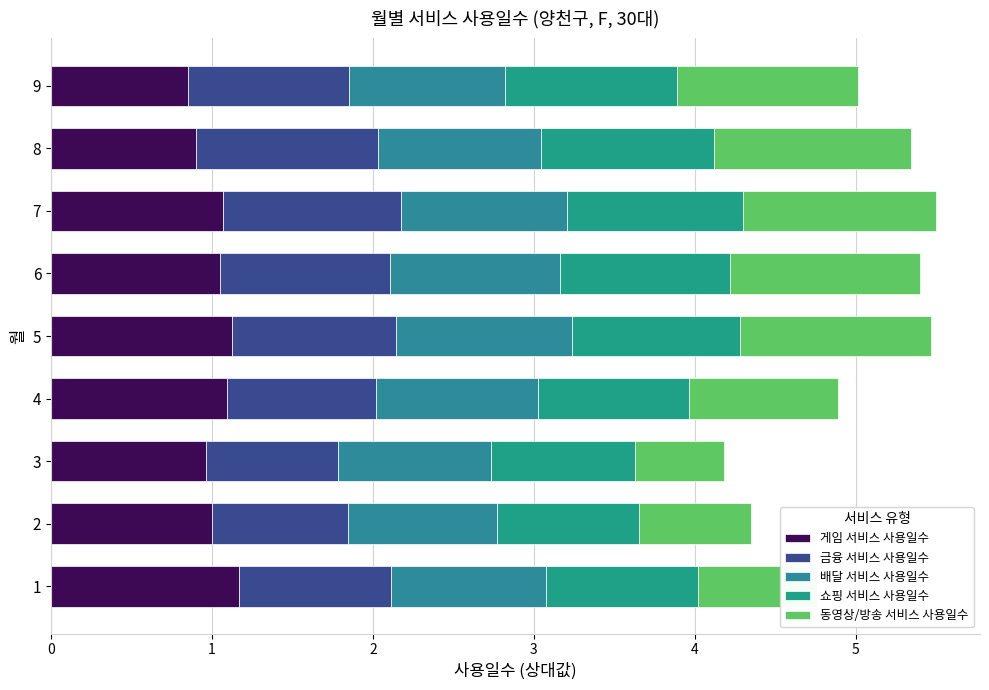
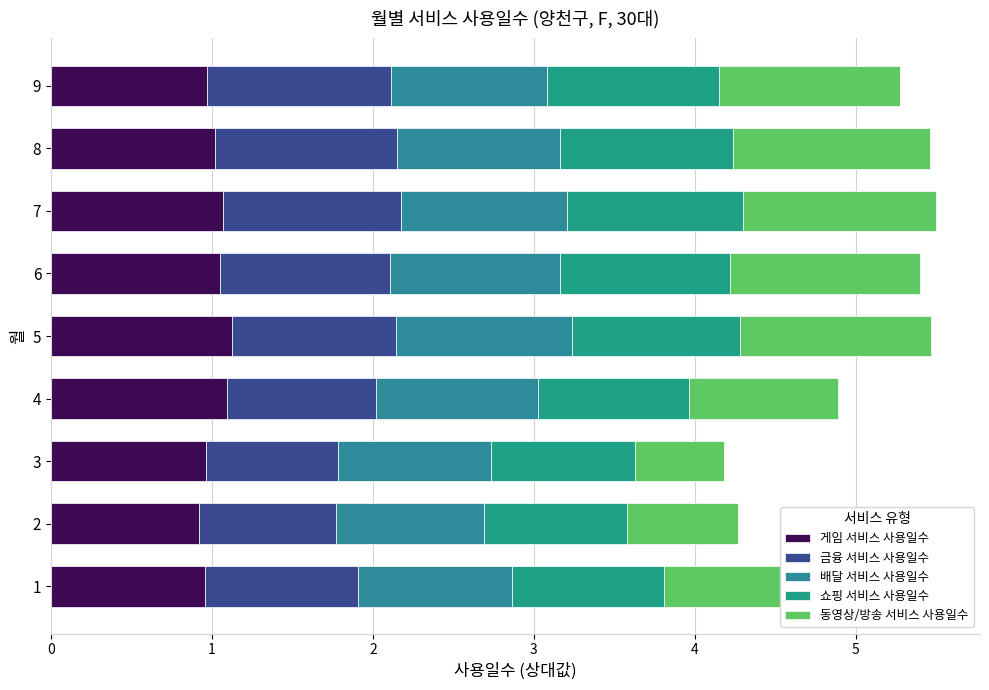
  {
    "게임 서비스 사용일수": {
-     "9": 0.85,
-     "8": 0.90,
+     "9": 0.97,
+     "8": 1.02,
      "7": 1.07,
      "6": 1.05,
      "5": 1.13,
      "4": 1.10,
      "3": 0.96,
-     "2": 1.00,
-     "1": 1.17
+     "2": 0.92,
+     "1": 0.96
    },
    "금융 서비스 사용일수": {
-     "9": 1.00,
+     "9": 1.14,
      "8": 1.13,
      "7": 1.11,
      "6": 1.05,
      "5": 1.02,
      "4": 0.92,
      "3": 0.82,
      "2": 0.85,
      "1": 0.95
    },
    "동영상/방송 서비스 사용일수": {
      "9": 1.13,
      "8": 1.22,
      "7": 1.20,
      "6": 1.18,
      "5": 1.18,
      "4": 0.93,
      "3": 0.55,
      "2": 0.69
    }
  }
